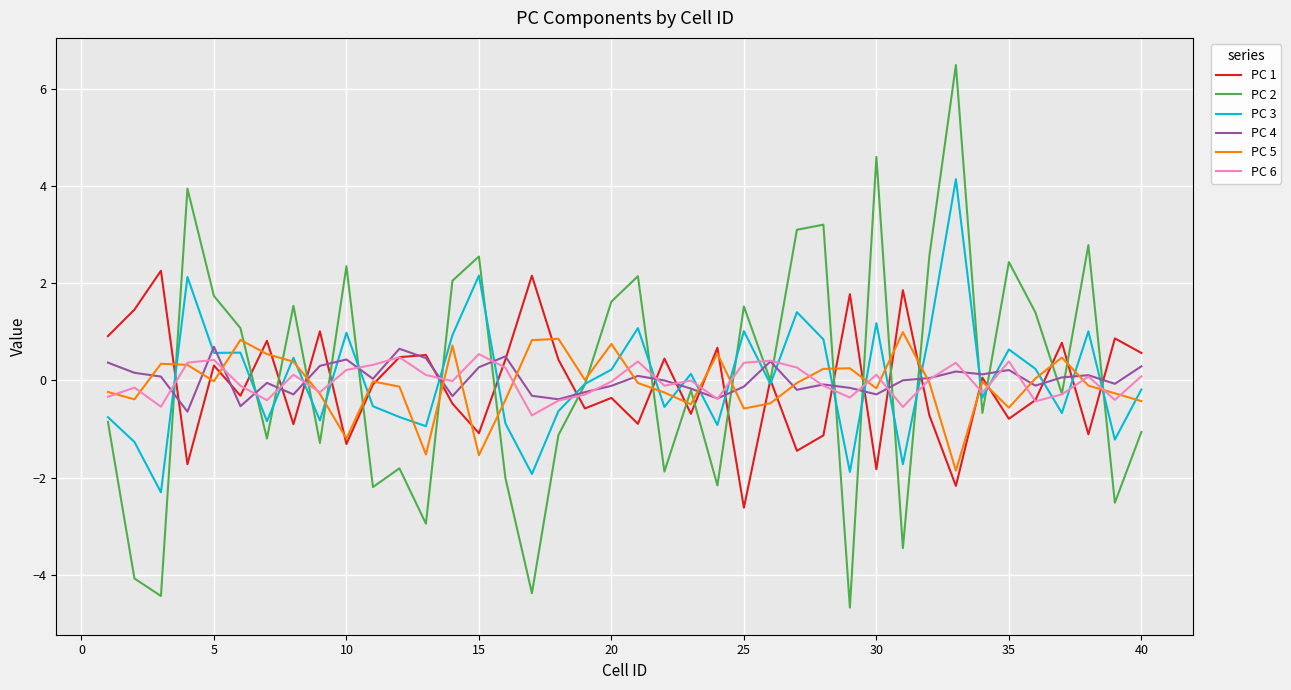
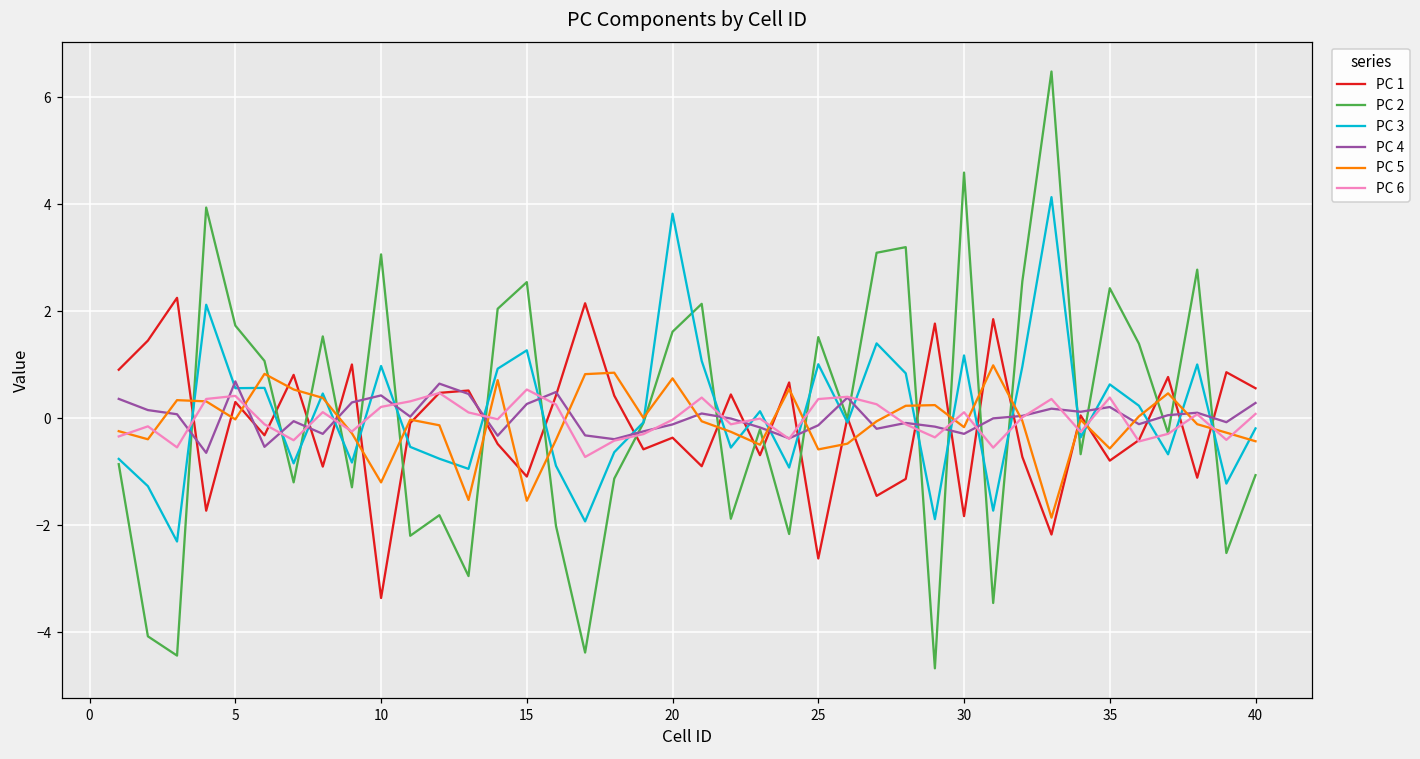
  {
    "PC 1": {
      "5": 0.3,
-     "10": -1.3,
+     "10": -3.4,
      "15": -1.1,
      "20": -0.4,
      "25": -2.6,
      "30": -1.8,
      "35": -0.8,
      "40": 0.6
    },
    "PC 2": {
      "5": 1.7,
-     "10": 2.3,
+     "10": 3.1,
      "15": 2.5,
      "20": 1.6,
      "25": 1.5,
      "30": 4.6,
      "35": 2.4,
      "40": -1.1
    },
    "PC 3": {
      "5": 0.6,
      "10": 1.0,
-     "15": 2.2,
-     "20": 0.2,
+     "15": 1.3,
+     "20": 3.8,
      "25": 1.0,
      "30": 1.2,
      "35": 0.6,
      "40": -0.2
    },
    "PC 4": {
      "5": 0.7,
      "10": 0.4,
      "15": 0.3,
      "20": -0.1,
      "25": -0.1,
      "30": -0.3,
      "35": 0.2,
      "40": 0.3
    },
    "PC 5": {
      "5": 0.0,
      "10": -1.2,
      "15": -1.5,
      "20": 0.7,
      "25": -0.6,
      "30": -0.2,
      "35": -0.6,
      "40": -0.4
    },
    "PC 6": {
      "5": 0.4,
      "10": 0.2,
      "15": 0.5,
      "20": 0.0,
      "25": 0.4,
      "30": 0.1,
      "35": 0.4,
      "40": 0.1
    }
  }
